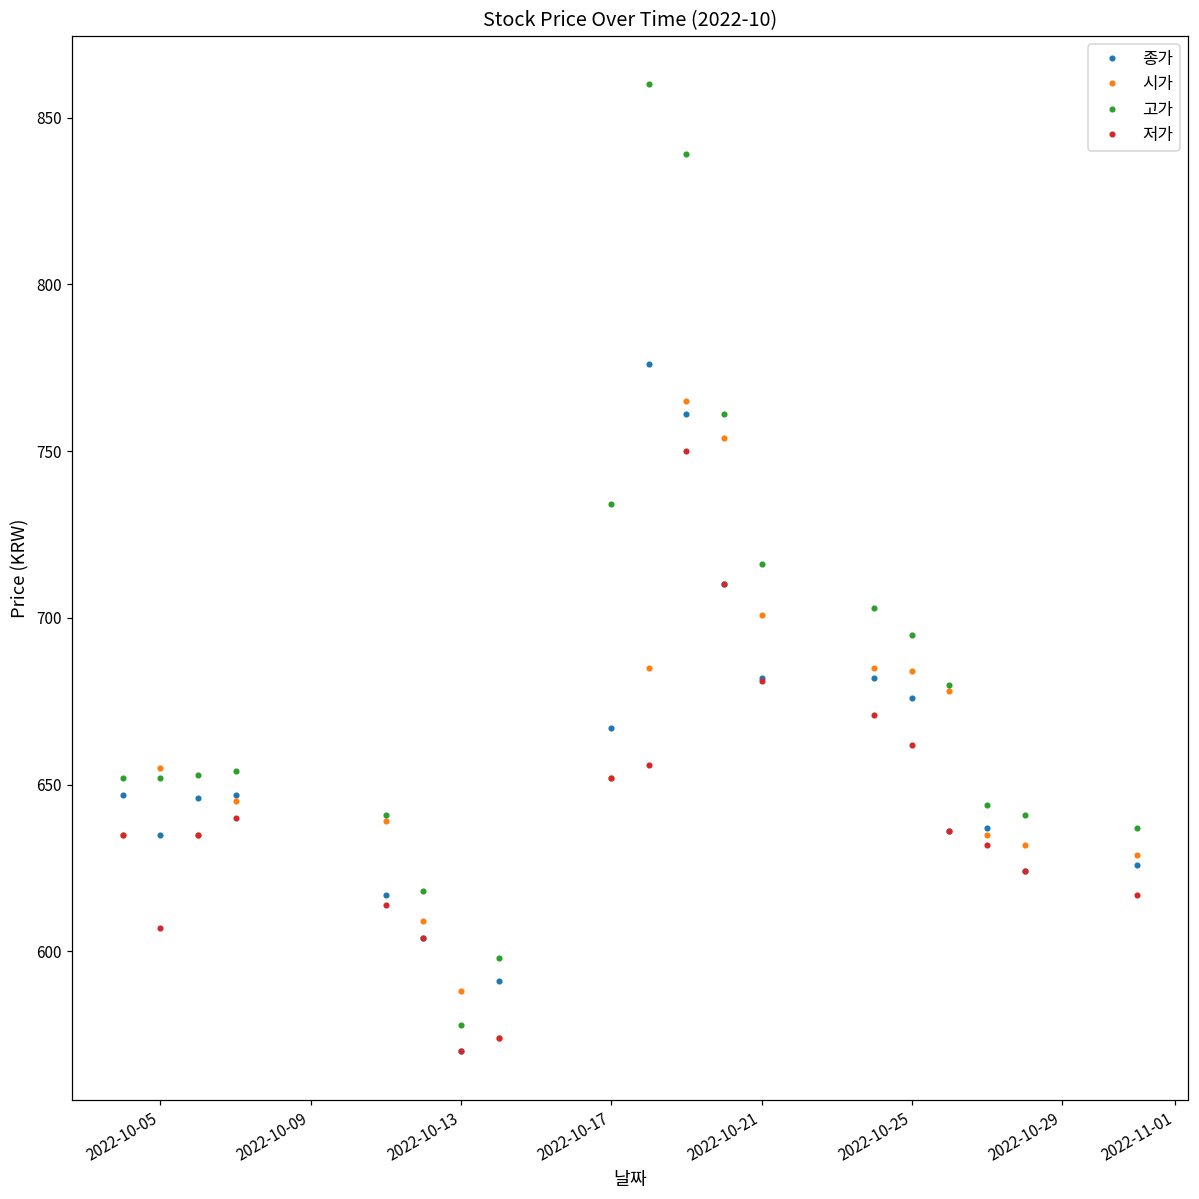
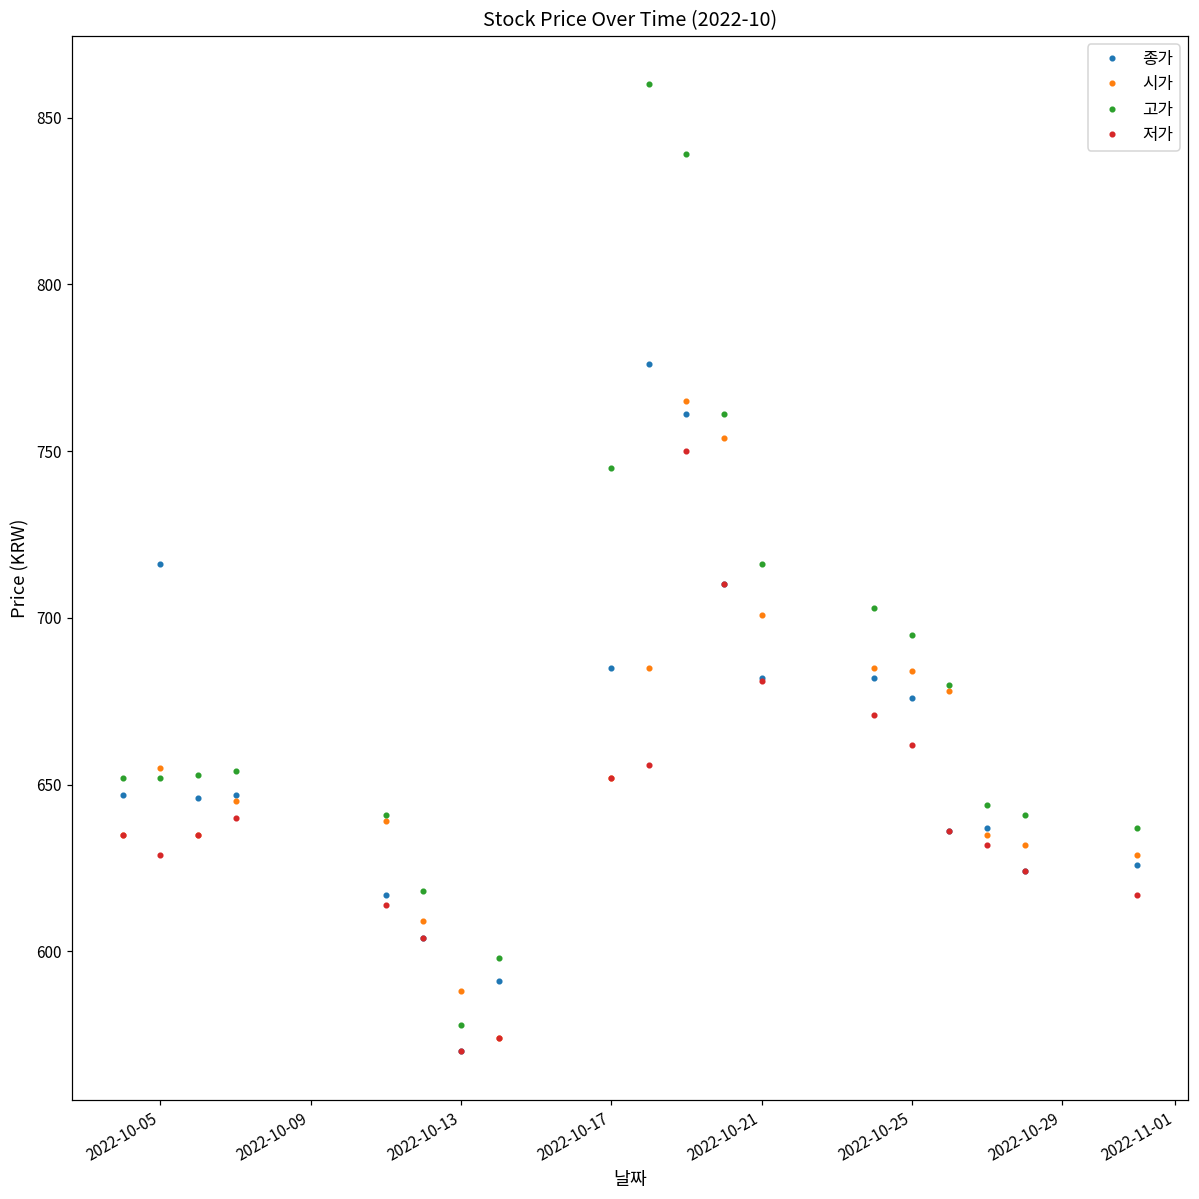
  {
    "종가": {
-     "2022-10-05": 635,
-     "2022-10-17": 667,
+     "2022-10-05": 716,
+     "2022-10-17": 685,
      "2022-10-21": 682,
      "2022-10-25": 676
    },
    "시가": {
      "2022-10-05": 655,
      "2022-10-13": 588,
      "2022-10-21": 701,
      "2022-10-25": 684
    },
    "고가": {
      "2022-10-05": 652,
      "2022-10-13": 578,
-     "2022-10-17": 734,
+     "2022-10-17": 745,
      "2022-10-21": 716,
      "2022-10-25": 695
    },
    "저가": {
-     "2022-10-05": 607,
+     "2022-10-05": 629,
      "2022-10-21": 681,
      "2022-10-25": 662
    }
  }
